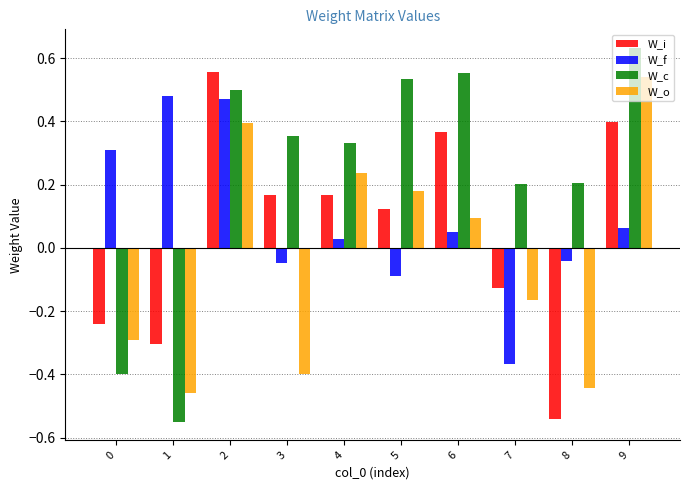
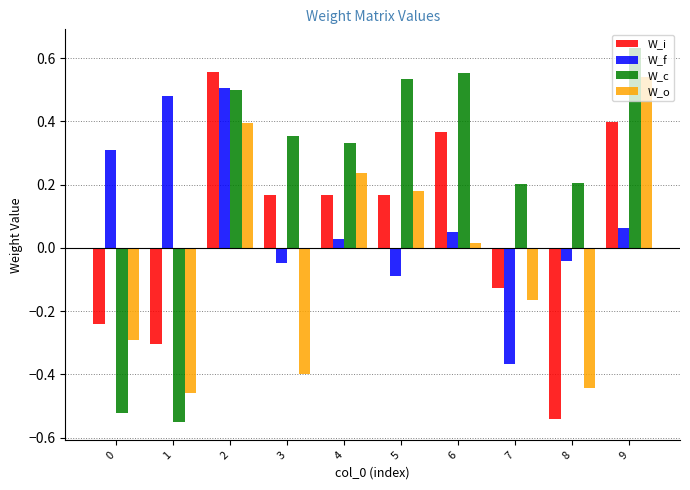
  {
    "W_i": {
      "0": -0.24,
      "1": -0.30,
      "2": 0.55,
      "3": 0.17,
      "4": 0.17,
-     "5": 0.12,
+     "5": 0.17,
      "6": 0.37,
      "7": -0.13,
      "8": -0.54,
      "9": 0.40
    },
    "W_f": {
      "0": 0.31,
      "1": 0.48,
-     "2": 0.47,
+     "2": 0.50,
      "3": -0.05,
      "4": 0.03,
      "5": -0.09,
      "6": 0.05,
      "7": -0.37,
      "8": -0.04,
      "9": 0.06
    },
    "W_c": {
-     "0": -0.40,
+     "0": -0.52,
      "1": -0.55,
      "2": 0.50,
      "3": 0.35,
      "4": 0.33,
      "5": 0.53,
      "6": 0.55,
      "7": 0.20,
      "8": 0.21
    },
    "W_o": {
      "0": -0.29,
      "1": -0.46,
      "2": 0.40,
      "3": -0.40,
      "4": 0.24,
      "5": 0.18,
-     "6": 0.10,
+     "6": 0.02,
      "7": -0.17,
      "8": -0.44
    }
  }
